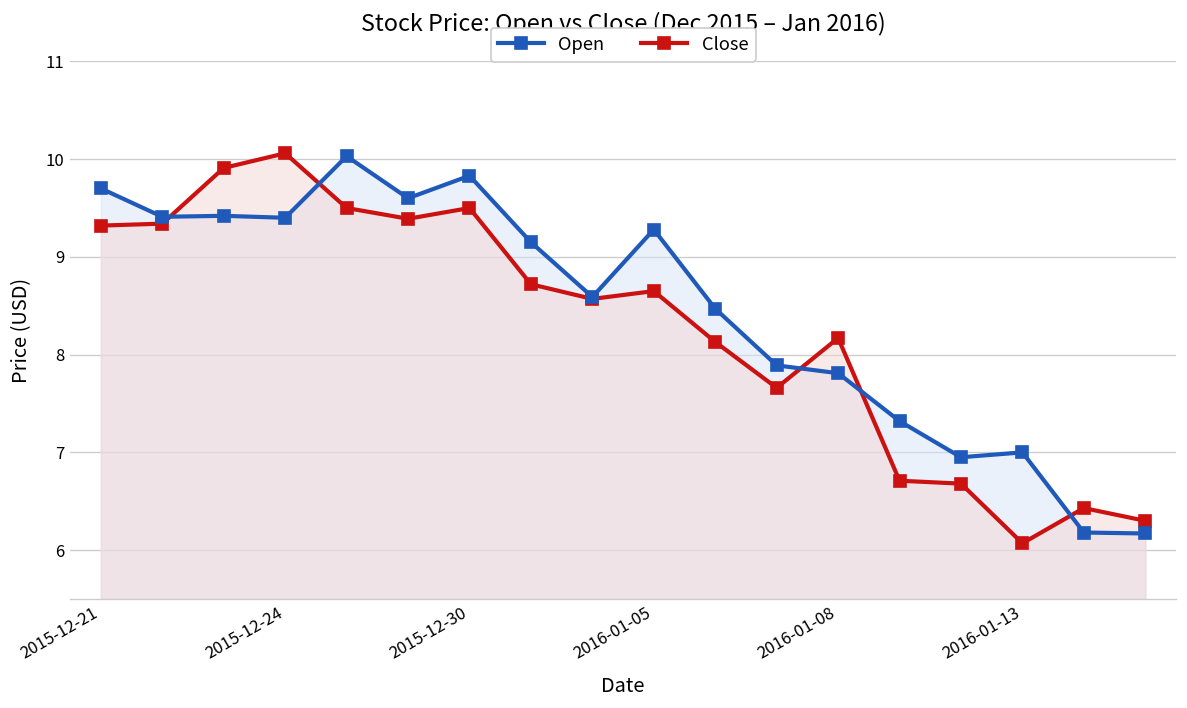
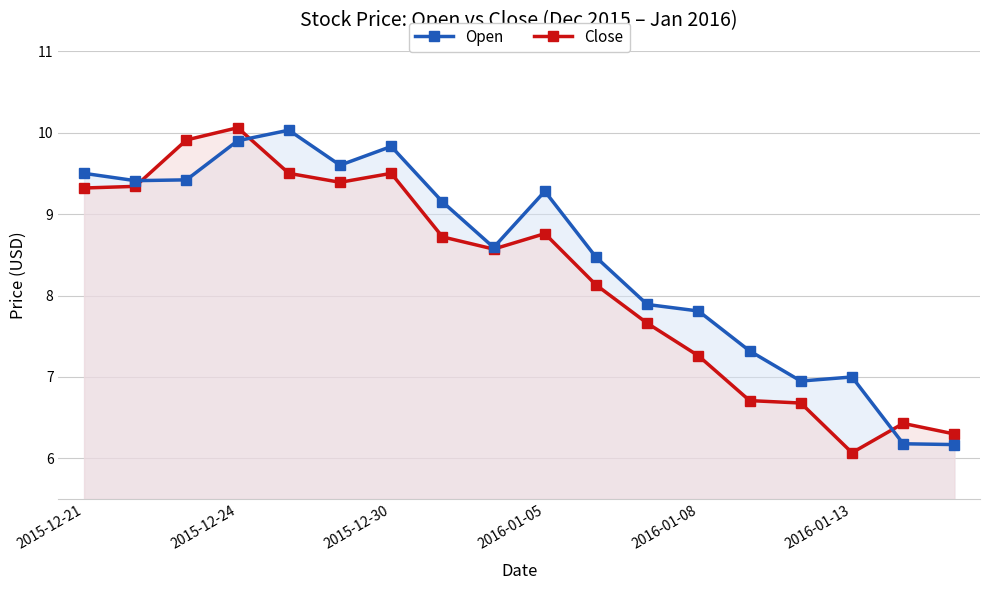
  {
    "Open": {
-     "2015-12-21": 9.7,
-     "2015-12-24": 9.4,
+     "2015-12-21": 9.5,
+     "2015-12-24": 9.9,
      "2015-12-30": 9.8,
      "2016-01-05": 9.3,
      "2016-01-08": 7.8,
      "2016-01-13": 7.0
    },
    "Close": {
      "2015-12-21": 9.3,
      "2015-12-24": 10.1,
      "2015-12-30": 9.5,
-     "2016-01-05": 8.7,
-     "2016-01-08": 8.2,
+     "2016-01-05": 8.8,
+     "2016-01-08": 7.3,
      "2016-01-13": 6.1
    }
  }
